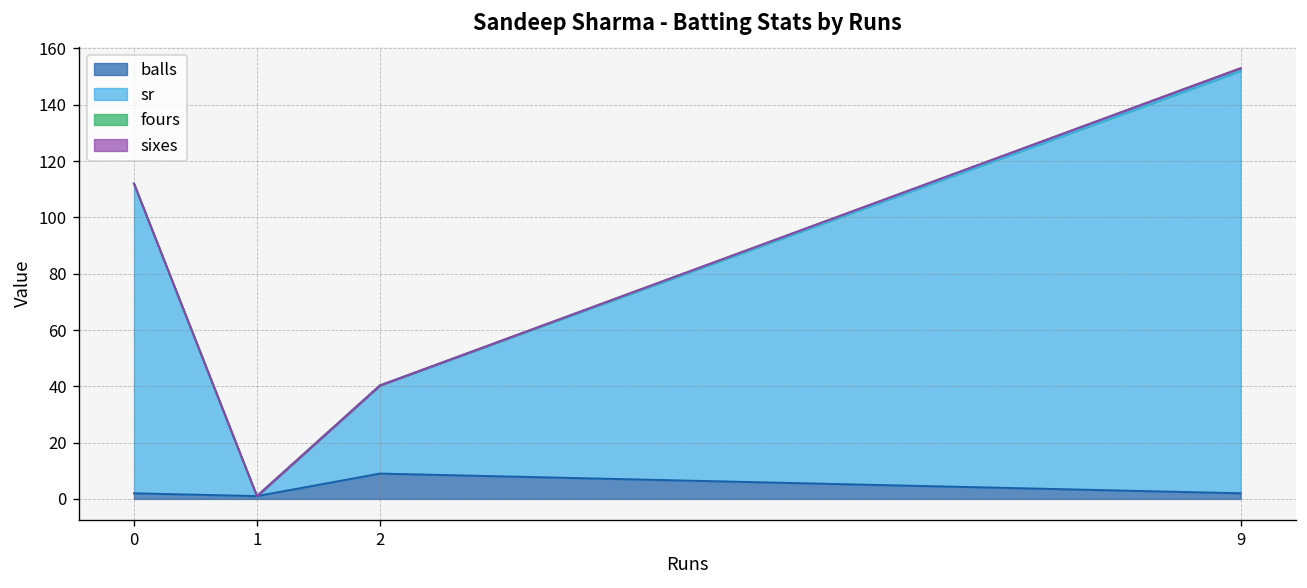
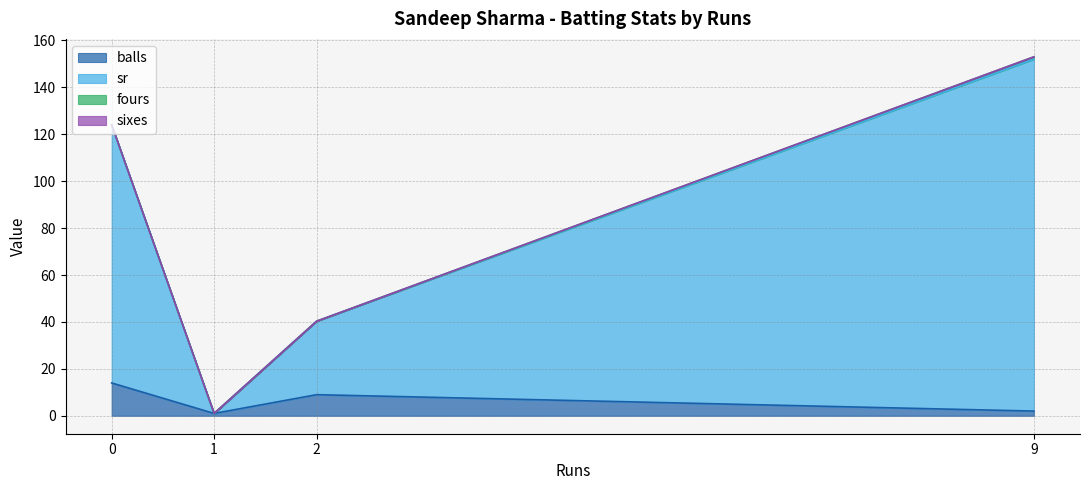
  {
    "balls": {
-     "0": 2,
+     "0": 14,
      "2": 9,
      "9": 2
    }
  }
